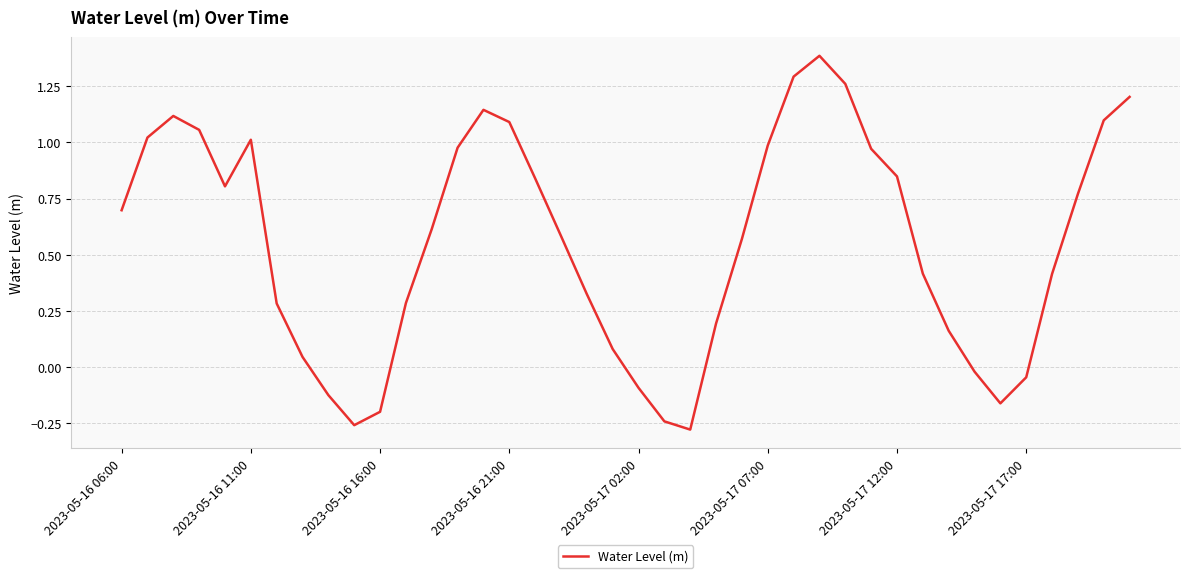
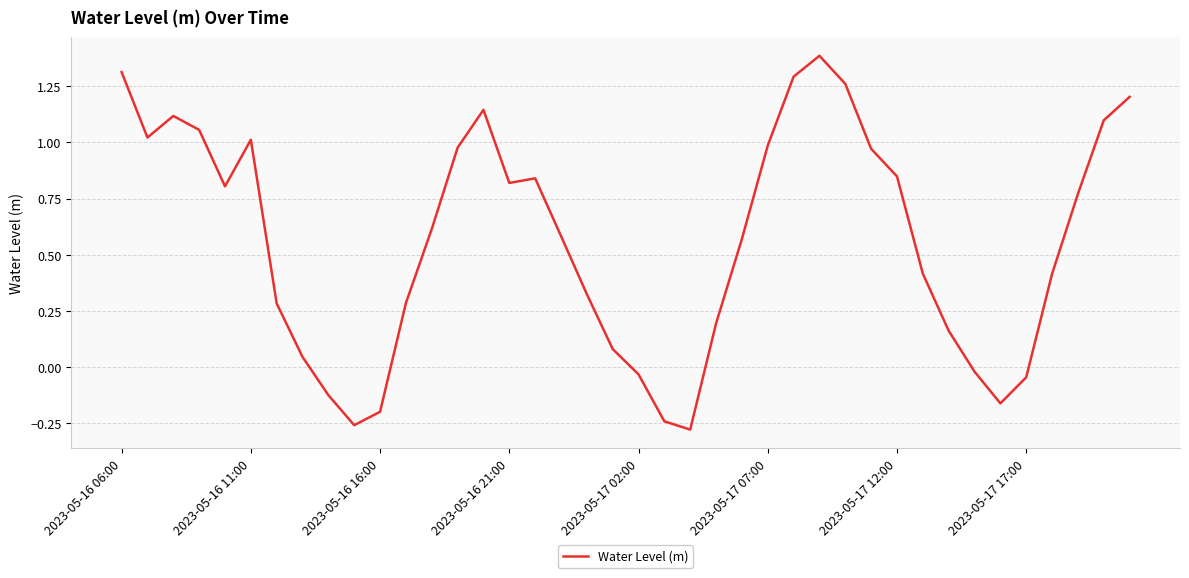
  {
-   "2023-05-16 06:00": 0.70,
+   "2023-05-16 06:00": 1.31,
    "2023-05-16 11:00": 1.01,
    "2023-05-16 16:00": -0.20,
-   "2023-05-16 21:00": 1.09,
-   "2023-05-17 02:00": -0.09,
+   "2023-05-16 21:00": 0.82,
+   "2023-05-17 02:00": -0.03,
    "2023-05-17 07:00": 0.99,
    "2023-05-17 12:00": 0.85,
    "2023-05-17 17:00": -0.05
  }
